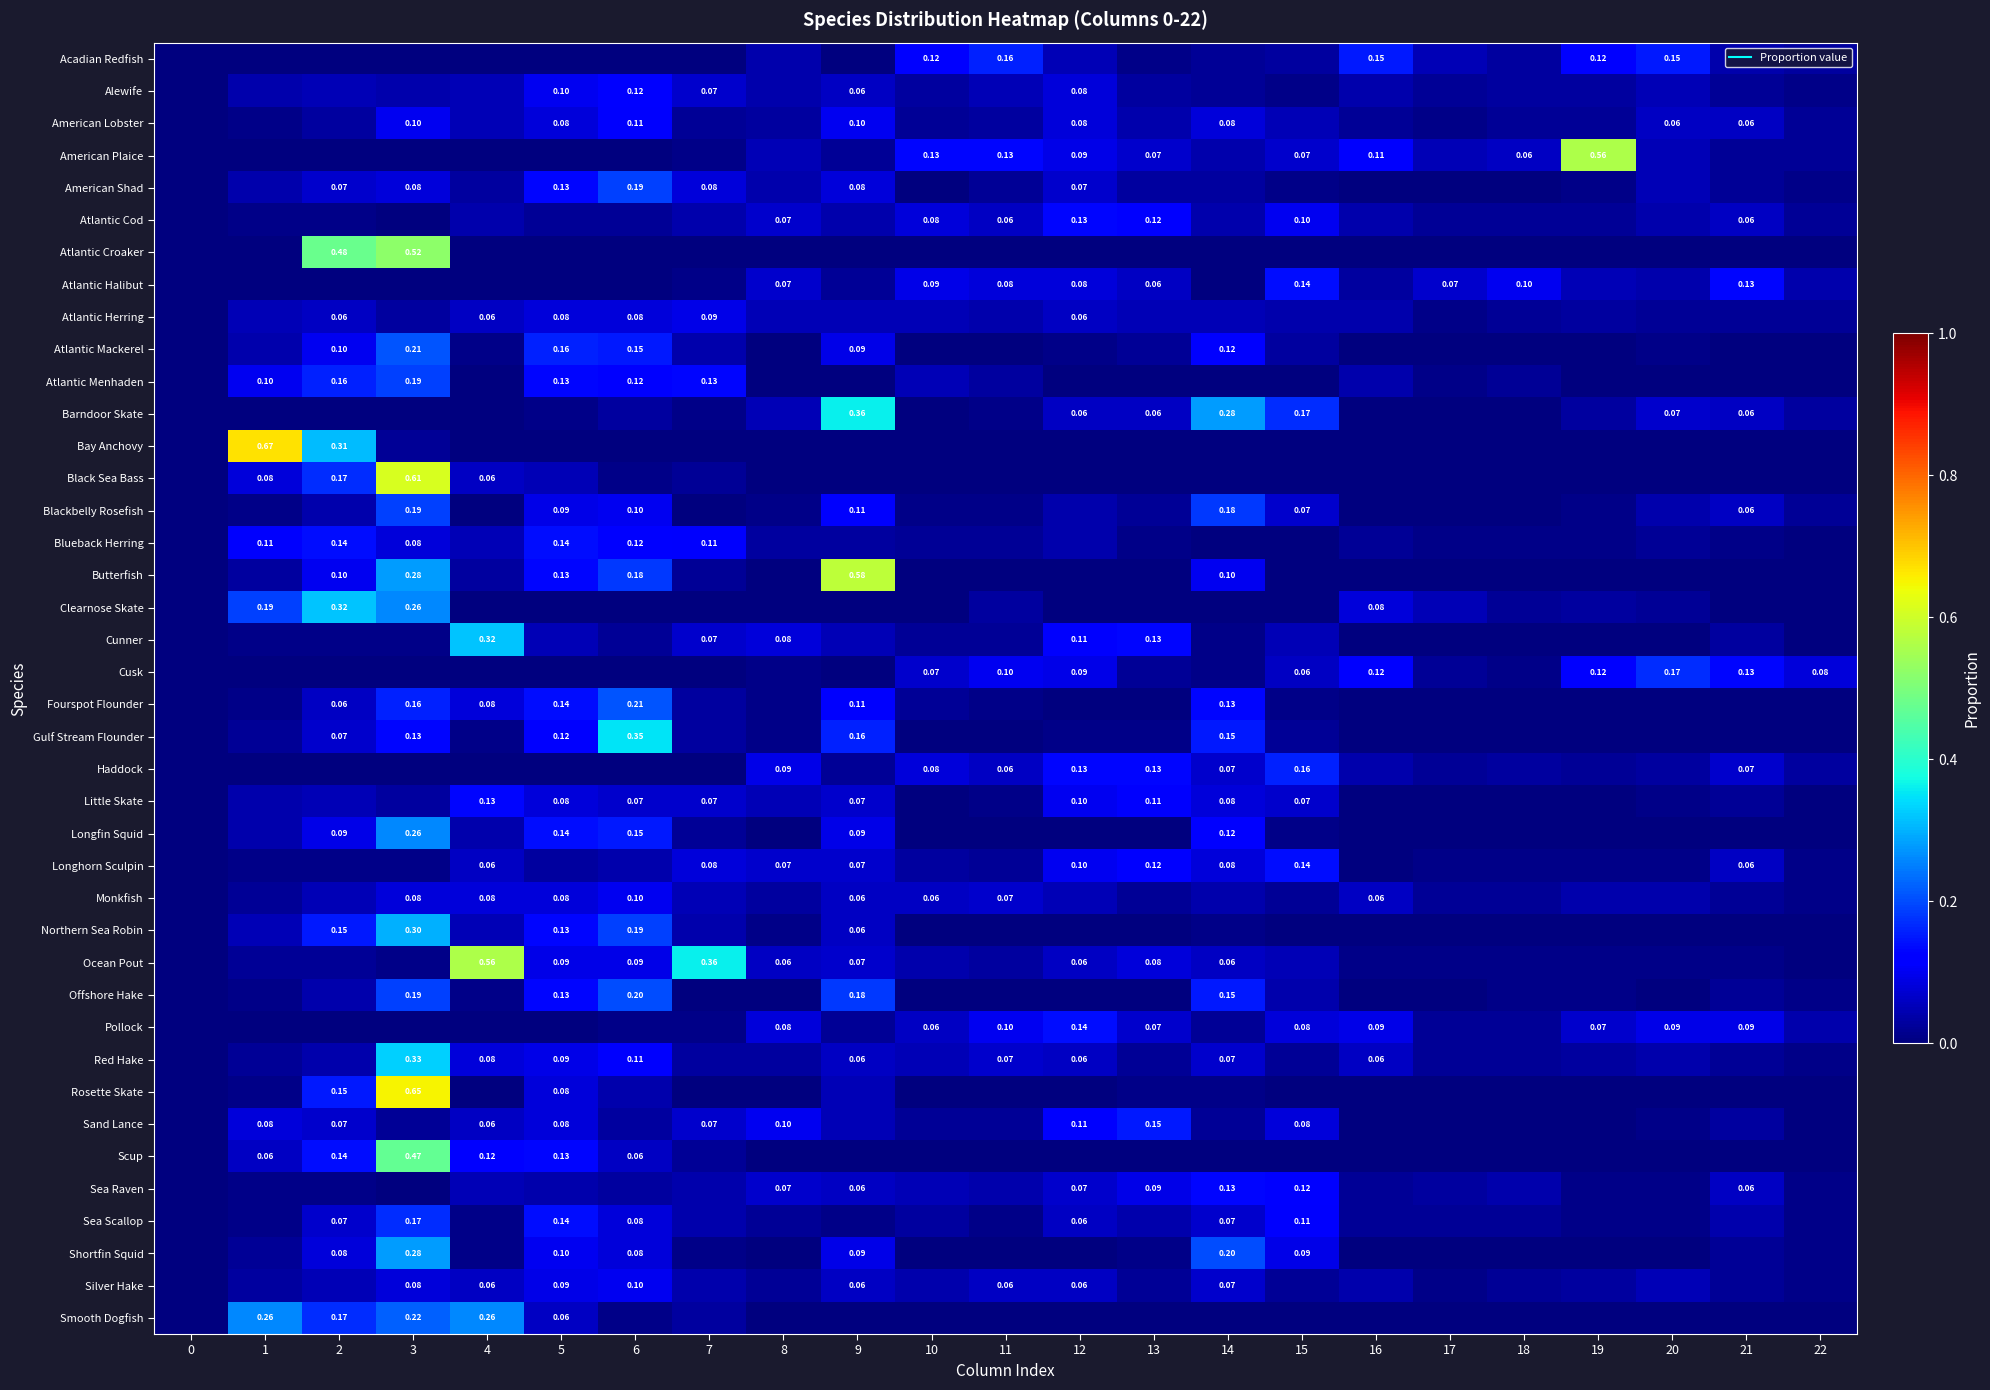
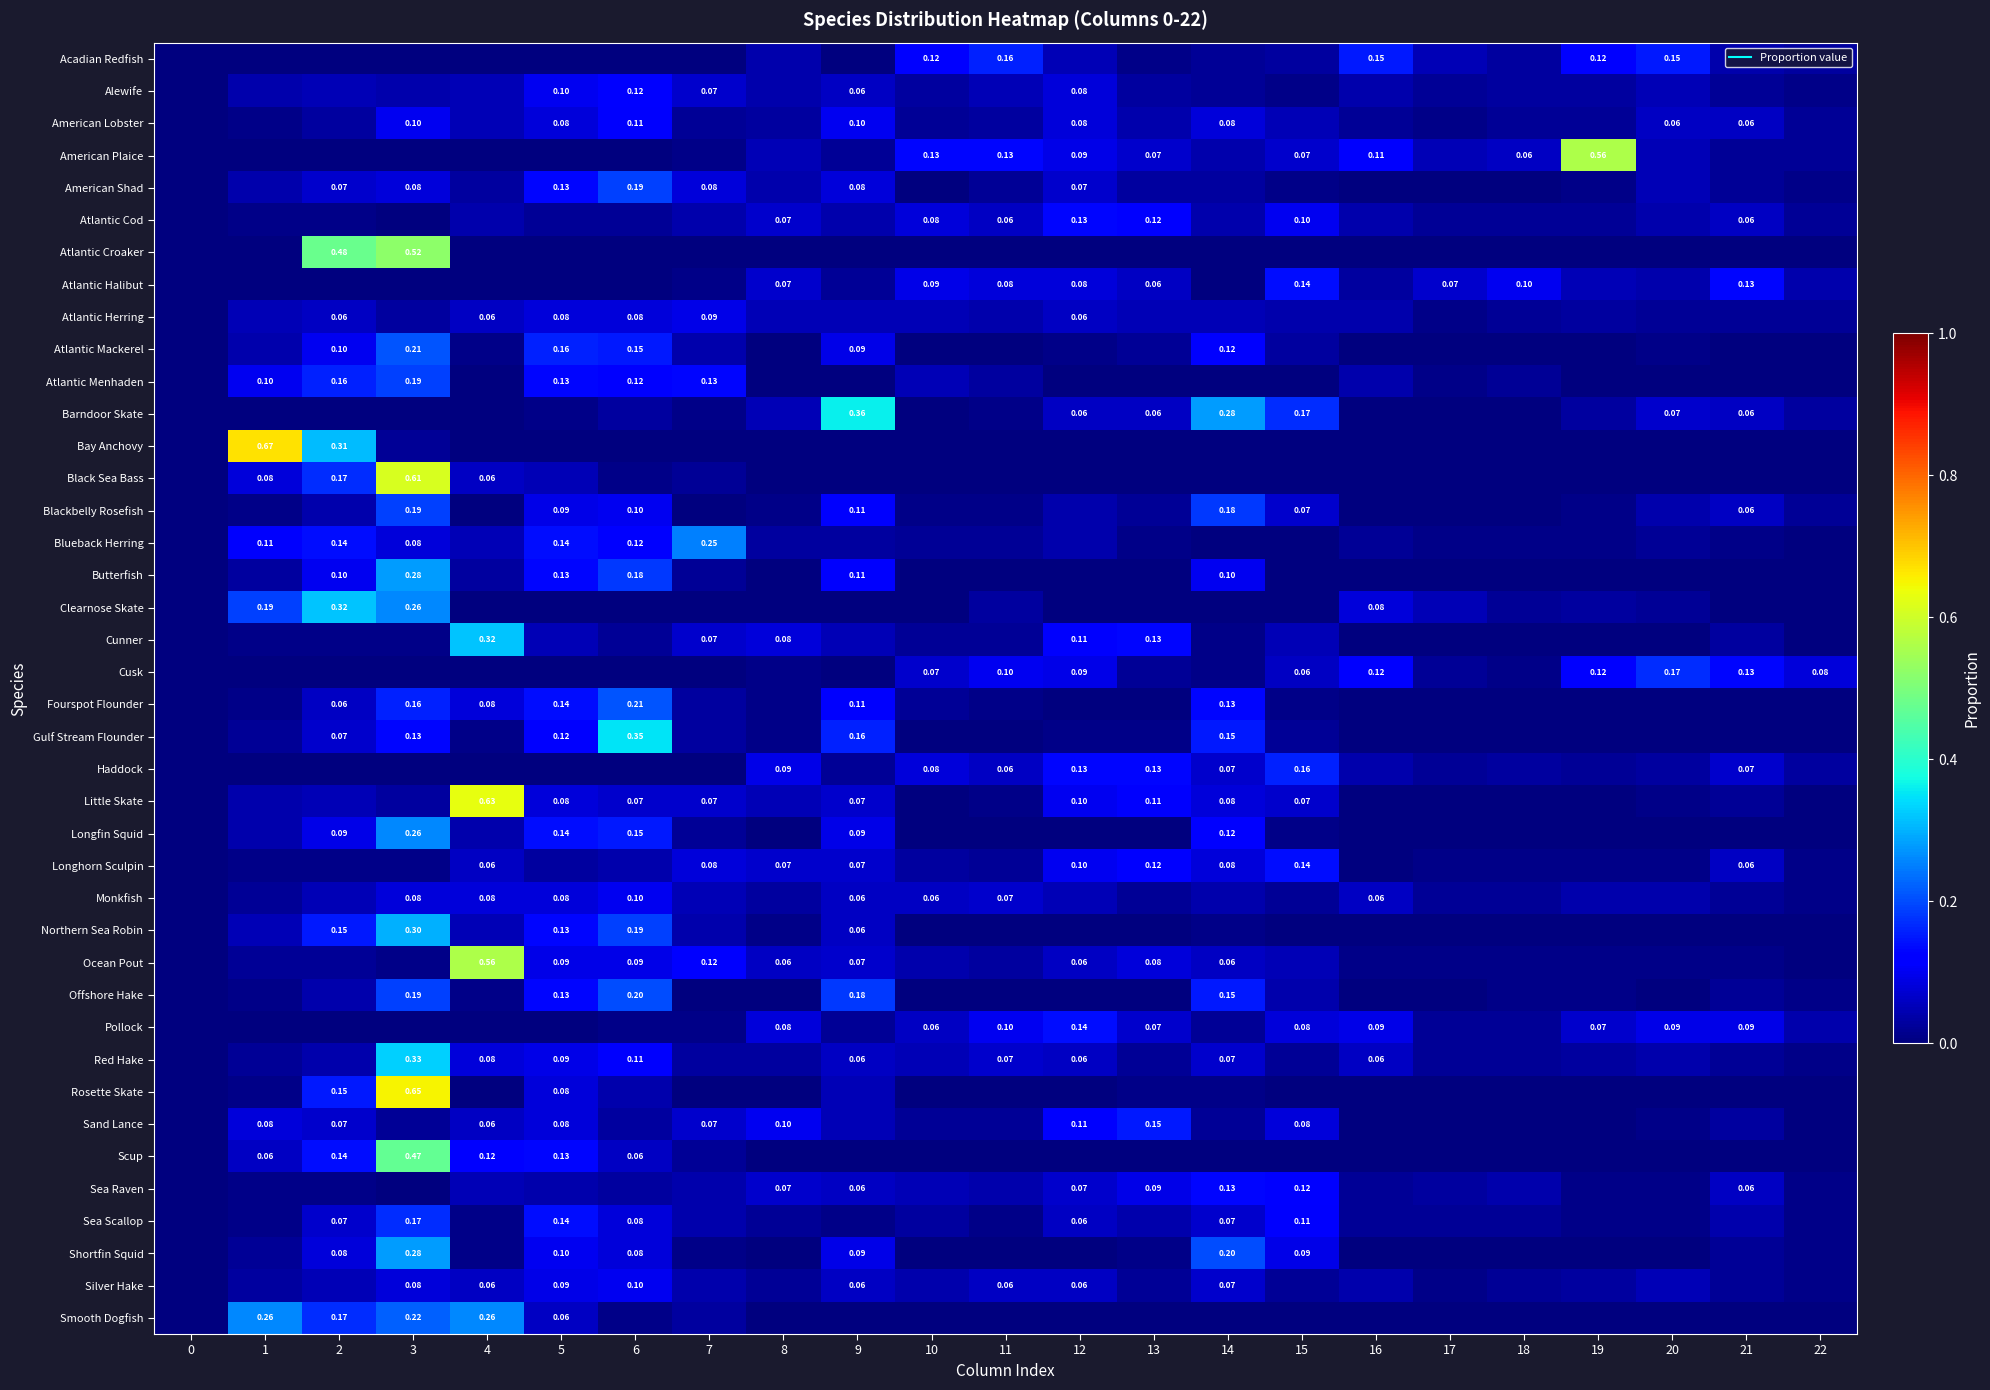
  {
    "Blueback Herring": {
      "1": 0.11,
      "2": 0.14,
      "3": 0.08,
      "5": 0.14,
      "6": 0.12,
-     "7": 0.11
+     "7": 0.25
    },
    "Butterfish": {
      "2": 0.10,
      "3": 0.28,
      "5": 0.13,
      "6": 0.18,
-     "9": 0.58,
+     "9": 0.11,
      "14": 0.10
    },
    "Little Skate": {
-     "4": 0.13,
+     "4": 0.63,
      "5": 0.08,
      "6": 0.07,
      "7": 0.07,
      "9": 0.07,
      "12": 0.10,
      "13": 0.11,
      "14": 0.08,
      "15": 0.07
    },
    "Ocean Pout": {
      "4": 0.56,
      "5": 0.09,
      "6": 0.09,
-     "7": 0.36,
+     "7": 0.12,
      "8": 0.06,
      "9": 0.07,
      "12": 0.06,
      "13": 0.08,
      "14": 0.06
    }
  }
